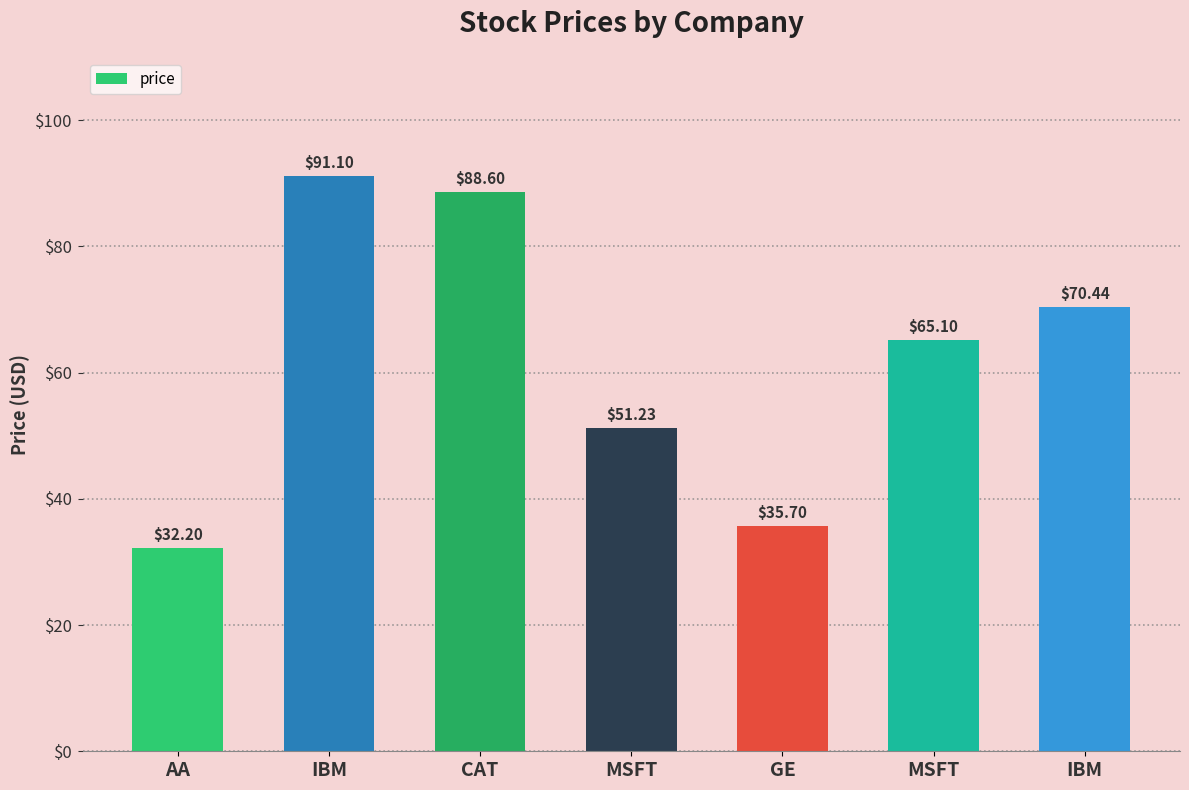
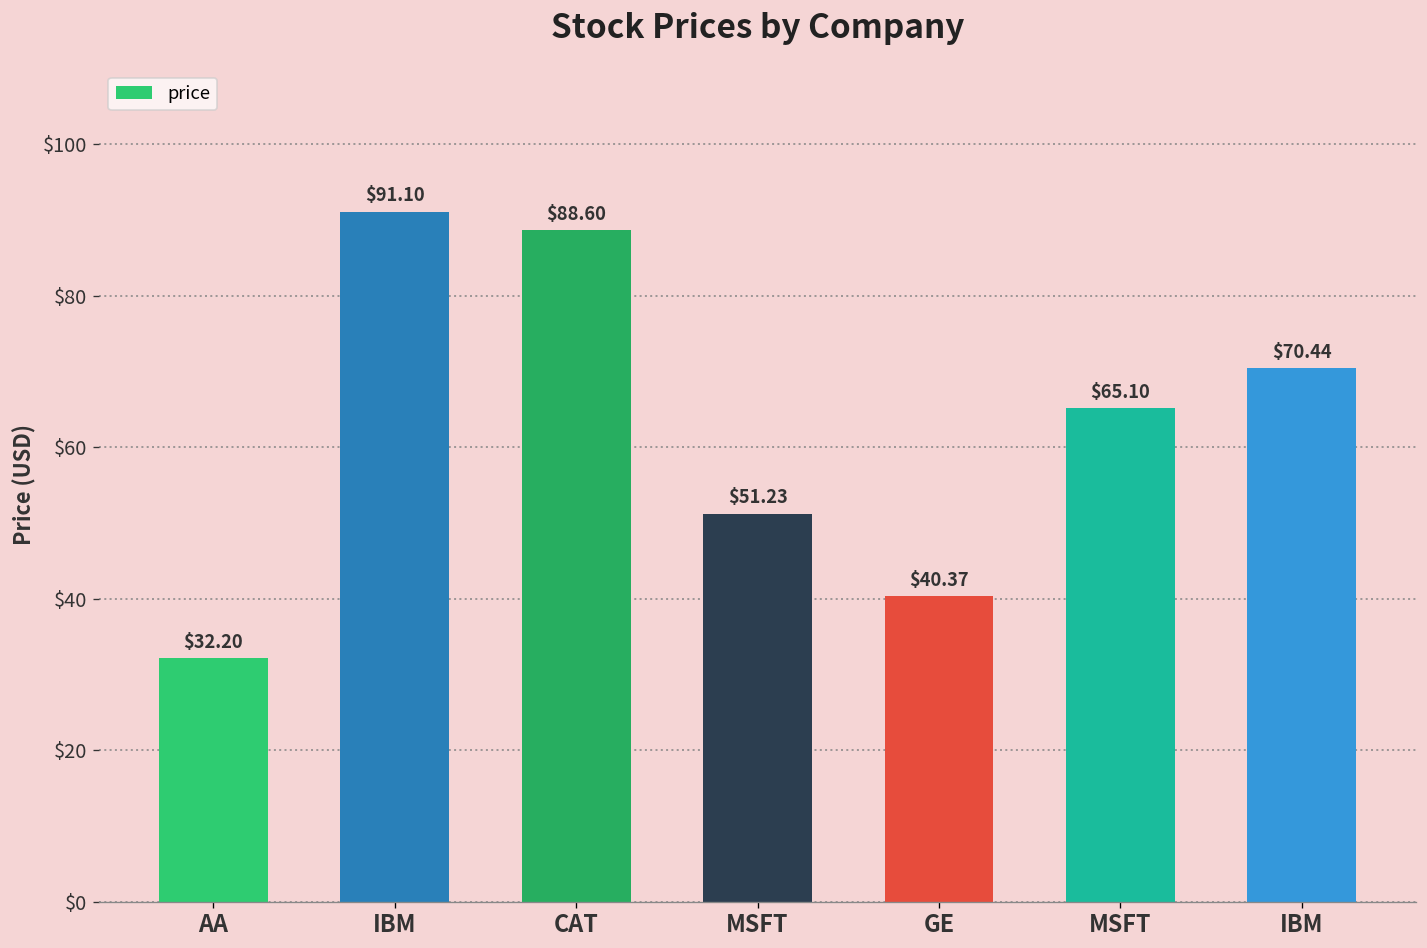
  {
    "AA": "$32.20",
    "CAT": "$88.60",
-   "GE": "$35.70"
+   "GE": "$40.37"
  }
